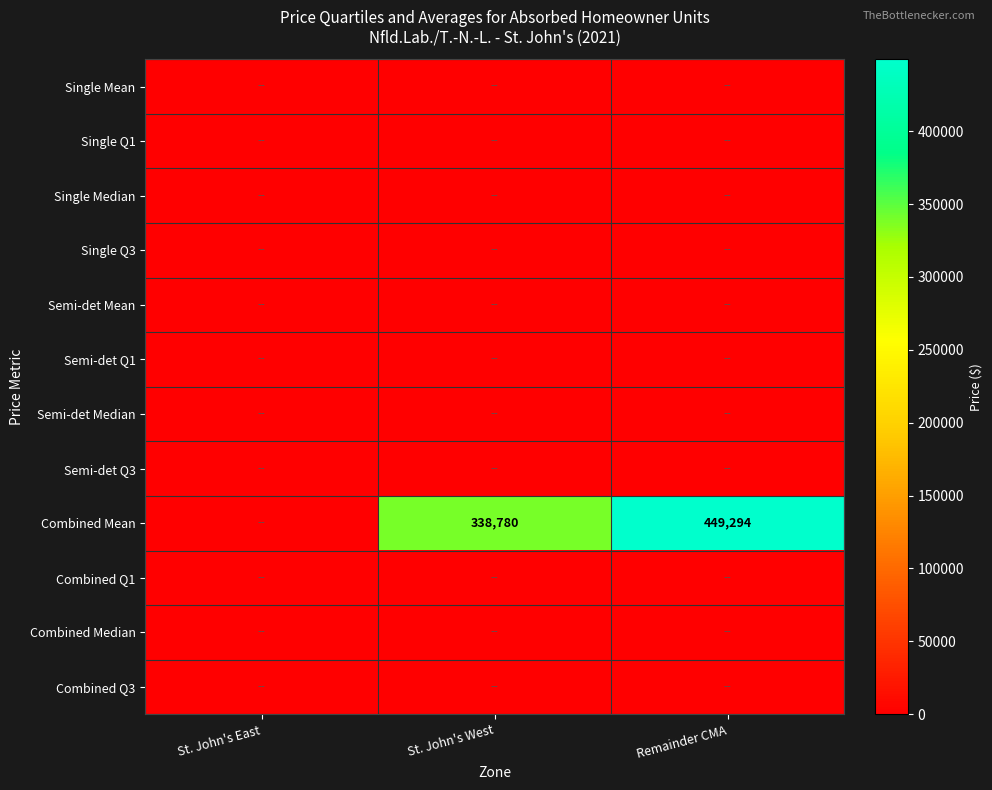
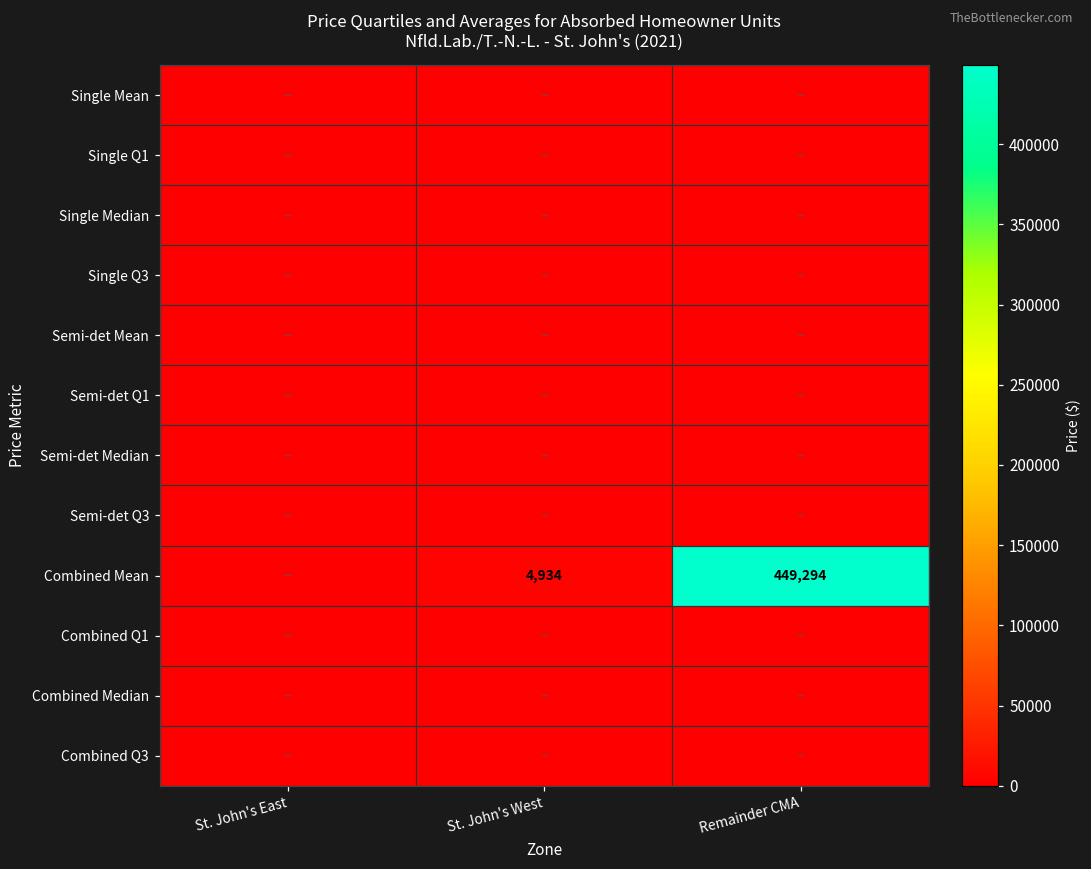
  {
    "Combined Mean": {
-     "St. John's West": "338,780",
+     "St. John's West": "4,934",
      "Remainder CMA": "449,294"
    }
  }
